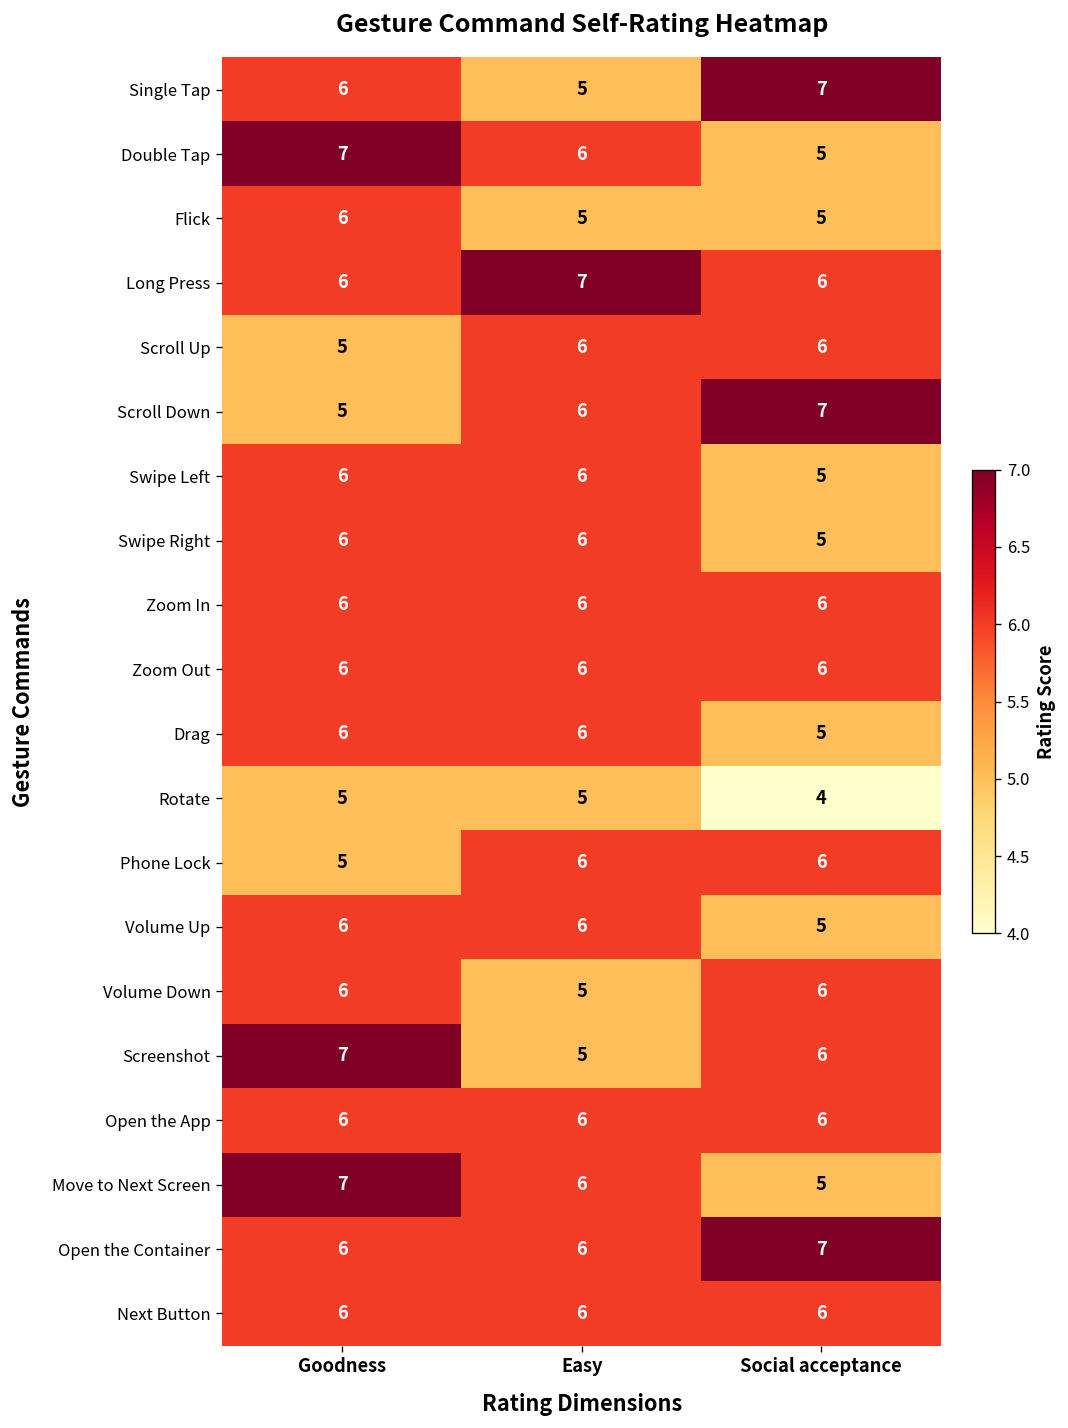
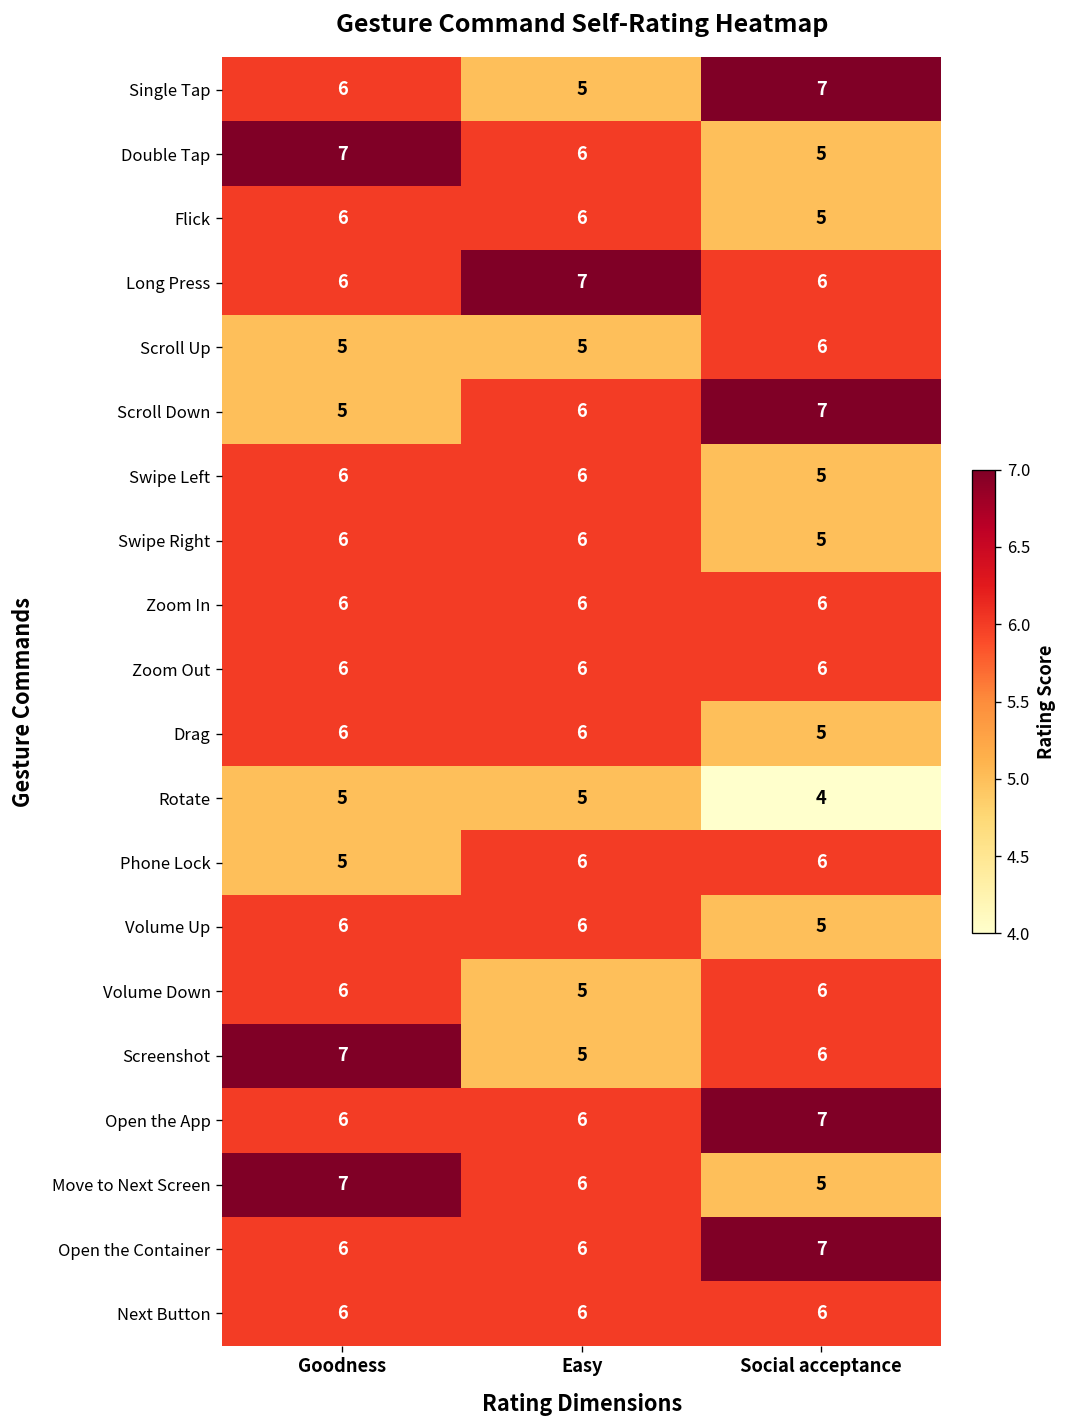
  {
    "Single Tap": {
      "Goodness": 6,
      "Easy": 5,
      "Social acceptance": 7
    },
    "Double Tap": {
      "Goodness": 7,
      "Easy": 6,
      "Social acceptance": 5
    },
    "Flick": {
      "Goodness": 6,
-     "Easy": 5,
+     "Easy": 6,
      "Social acceptance": 5
    },
    "Long Press": {
      "Goodness": 6,
      "Easy": 7,
      "Social acceptance": 6
    },
    "Scroll Up": {
      "Goodness": 5,
-     "Easy": 6,
+     "Easy": 5,
      "Social acceptance": 6
    },
    "Scroll Down": {
      "Goodness": 5,
      "Easy": 6,
      "Social acceptance": 7
    },
    "Swipe Left": {
      "Goodness": 6,
      "Easy": 6,
      "Social acceptance": 5
    },
    "Swipe Right": {
      "Goodness": 6,
      "Easy": 6,
      "Social acceptance": 5
    },
    "Zoom In": {
      "Goodness": 6,
      "Easy": 6,
      "Social acceptance": 6
    },
    "Zoom Out": {
      "Goodness": 6,
      "Easy": 6,
      "Social acceptance": 6
    },
    "Drag": {
      "Goodness": 6,
      "Easy": 6,
      "Social acceptance": 5
    },
    "Rotate": {
      "Goodness": 5,
      "Easy": 5,
      "Social acceptance": 4
    },
    "Phone Lock": {
      "Goodness": 5,
      "Easy": 6,
      "Social acceptance": 6
    },
    "Volume Up": {
      "Goodness": 6,
      "Easy": 6,
      "Social acceptance": 5
    },
    "Volume Down": {
      "Goodness": 6,
      "Easy": 5,
      "Social acceptance": 6
    },
    "Screenshot": {
      "Goodness": 7,
      "Easy": 5,
      "Social acceptance": 6
    },
    "Open the App": {
      "Goodness": 6,
      "Easy": 6,
-     "Social acceptance": 6
+     "Social acceptance": 7
    },
    "Move to Next Screen": {
      "Goodness": 7,
      "Easy": 6,
      "Social acceptance": 5
    },
    "Open the Container": {
      "Goodness": 6,
      "Easy": 6,
      "Social acceptance": 7
    },
    "Next Button": {
      "Goodness": 6,
      "Easy": 6,
      "Social acceptance": 6
    }
  }
